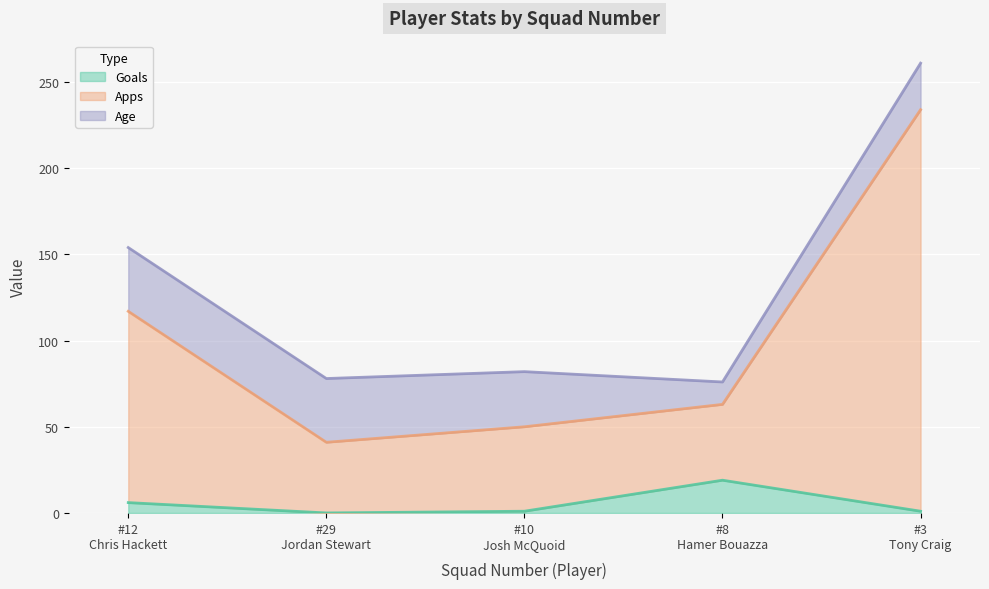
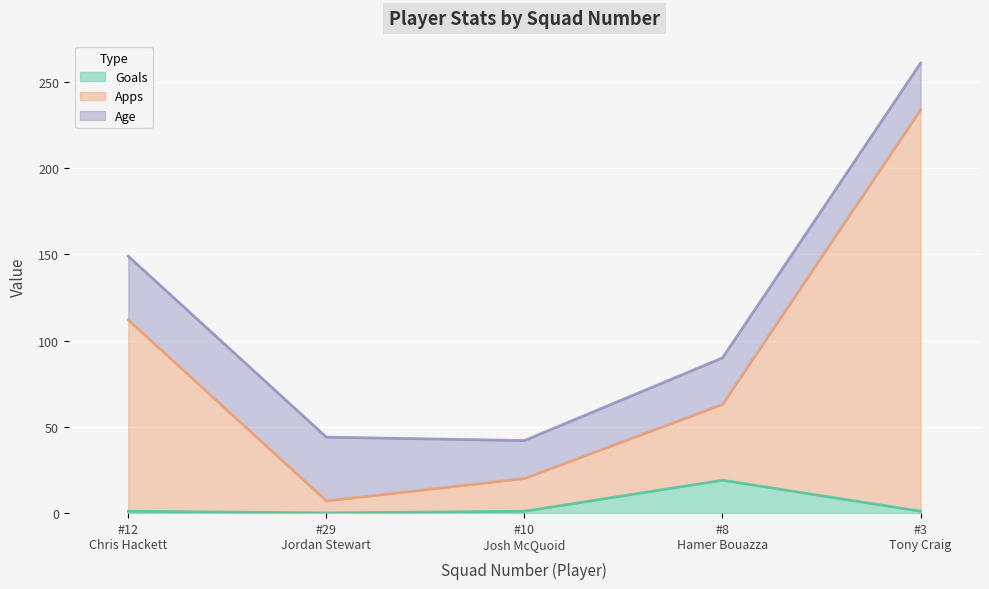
  {
    "Goals": {
-     "#12 Chris Hackett": 6,
+     "#12 Chris Hackett": 1,
      "#29 Jordan Stewart": 0,
      "#10 Josh McQuoid": 1,
      "#8 Hamer Bouazza": 19,
      "#3 Tony Craig": 1
    },
    "Apps": {
      "#12 Chris Hackett": 111,
-     "#29 Jordan Stewart": 41,
-     "#10 Josh McQuoid": 49,
+     "#29 Jordan Stewart": 7,
+     "#10 Josh McQuoid": 19,
      "#8 Hamer Bouazza": 44,
      "#3 Tony Craig": 233
    },
    "Age": {
      "#12 Chris Hackett": 37,
      "#29 Jordan Stewart": 37,
-     "#10 Josh McQuoid": 32,
-     "#8 Hamer Bouazza": 13,
+     "#10 Josh McQuoid": 22,
+     "#8 Hamer Bouazza": 27,
      "#3 Tony Craig": 27
    }
  }
